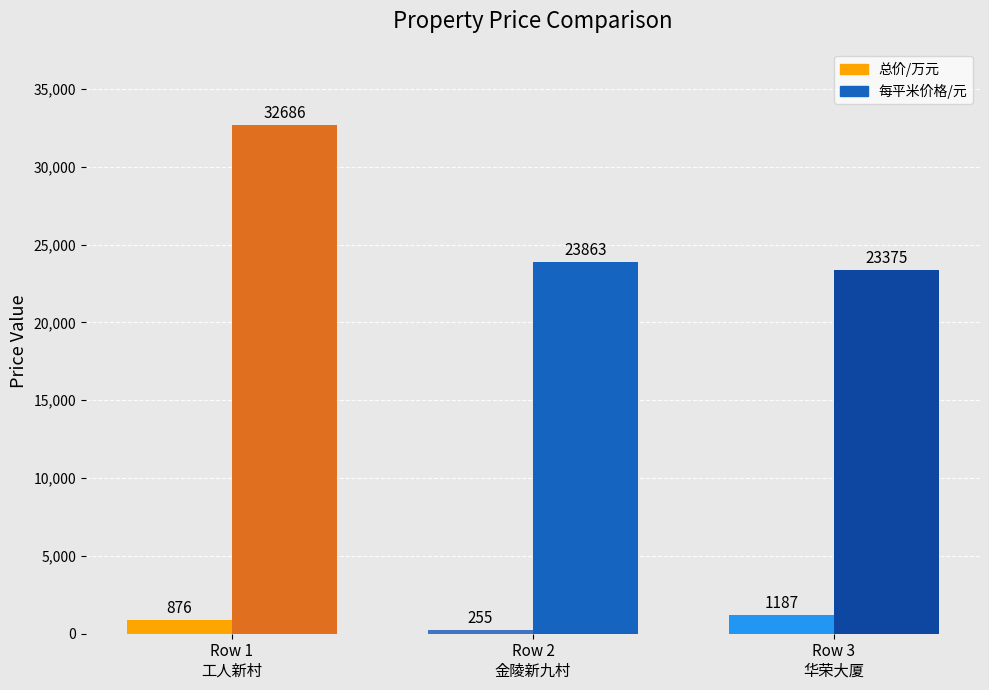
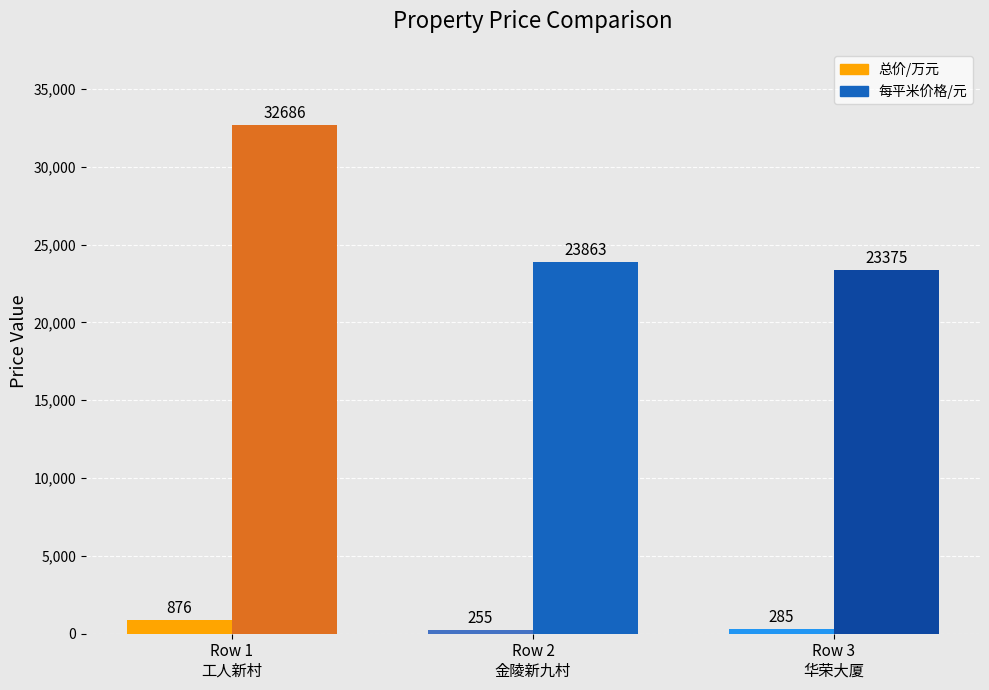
  {
    "总价/万元": {
      "Row 1 工人新村": 876,
      "Row 2 金陵新九村": 255,
-     "Row 3 华荣大厦": 1187
+     "Row 3 华荣大厦": 285
    }
  }
